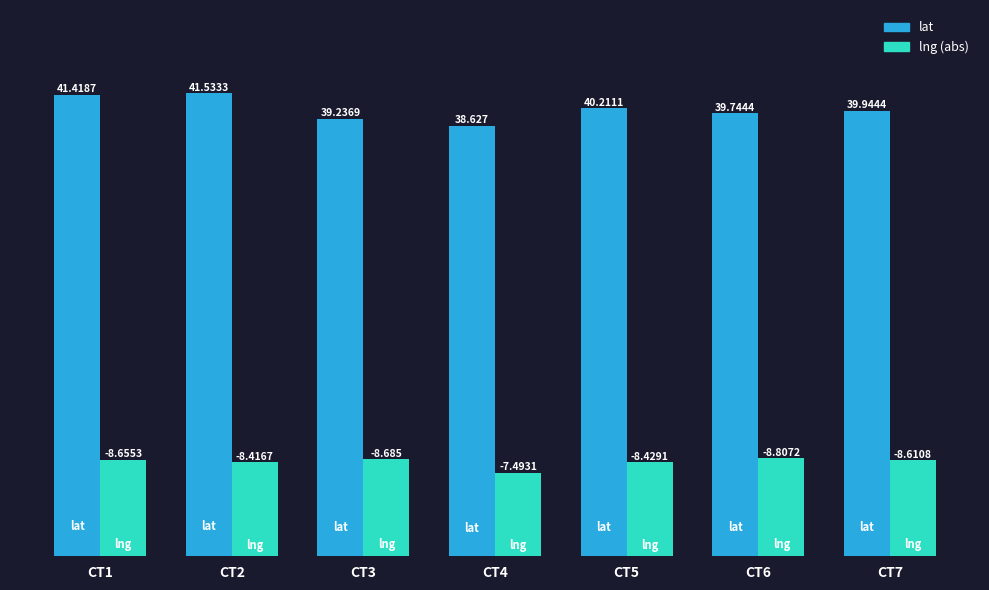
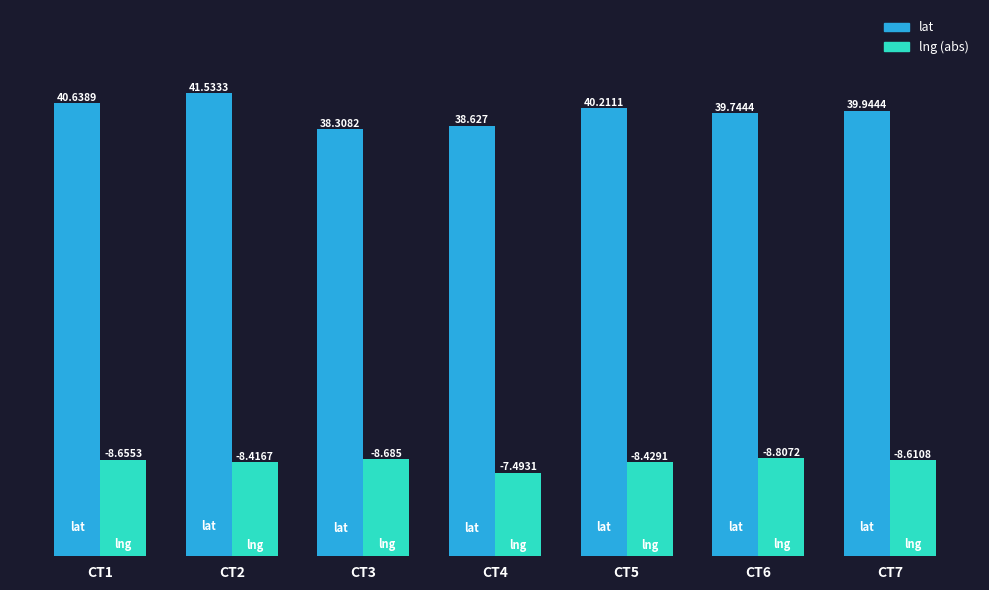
  {
    "lat": {
-     "CT1": 41.4187,
+     "CT1": 40.6389,
      "CT2": 41.5333,
-     "CT3": 39.2369,
+     "CT3": 38.3082,
      "CT4": 38.627,
      "CT5": 40.2111,
      "CT6": 39.7444,
      "CT7": 39.9444
    }
  }
